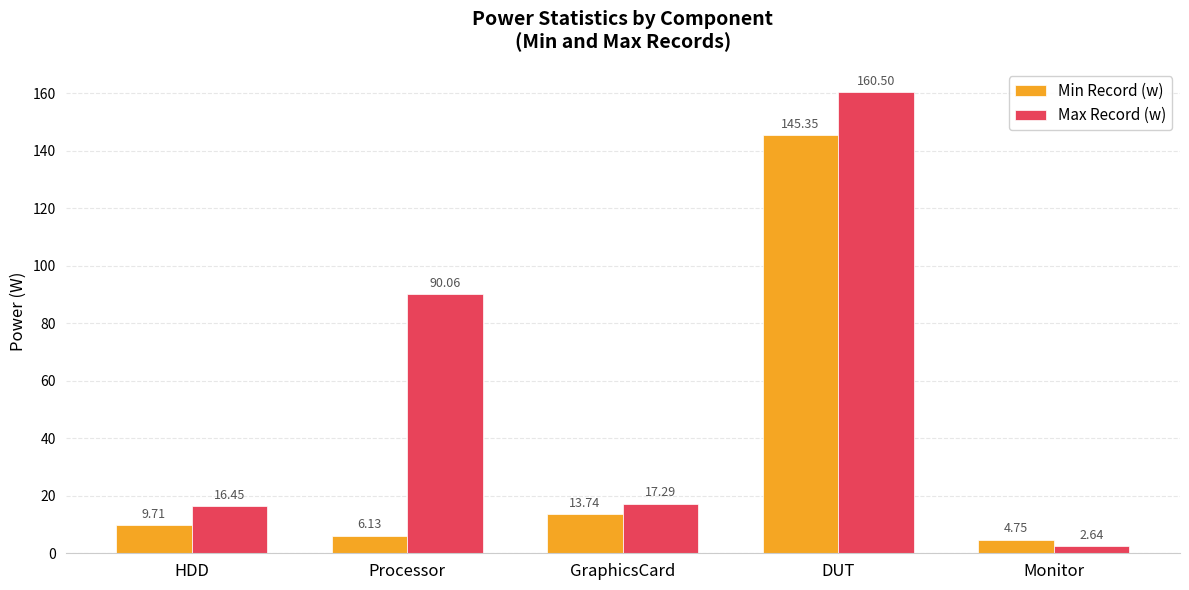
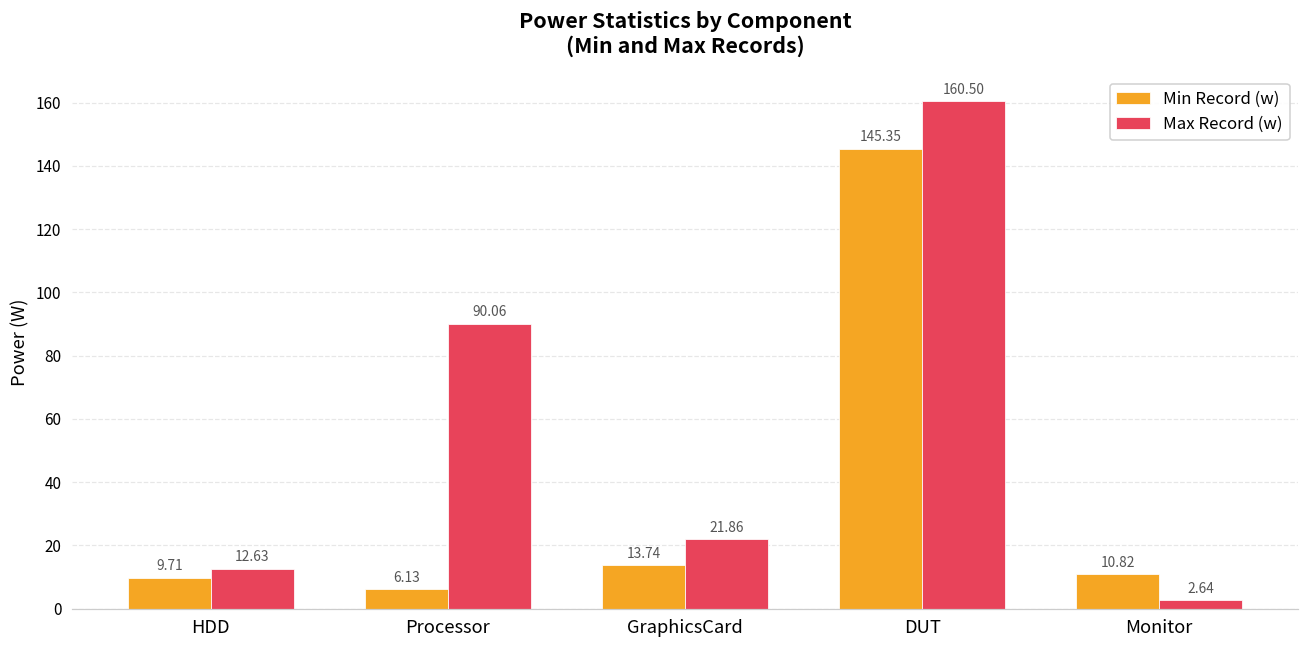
  {
    "Min Record (w)": {
      "HDD": 9.71,
      "Processor": 6.13,
      "GraphicsCard": 13.74,
      "DUT": 145.35,
-     "Monitor": 4.75
+     "Monitor": 10.82
    },
    "Max Record (w)": {
-     "HDD": 16.45,
+     "HDD": 12.63,
      "Processor": 90.06,
-     "GraphicsCard": 17.29,
+     "GraphicsCard": 21.86,
      "DUT": 160.50,
      "Monitor": 2.64
    }
  }
